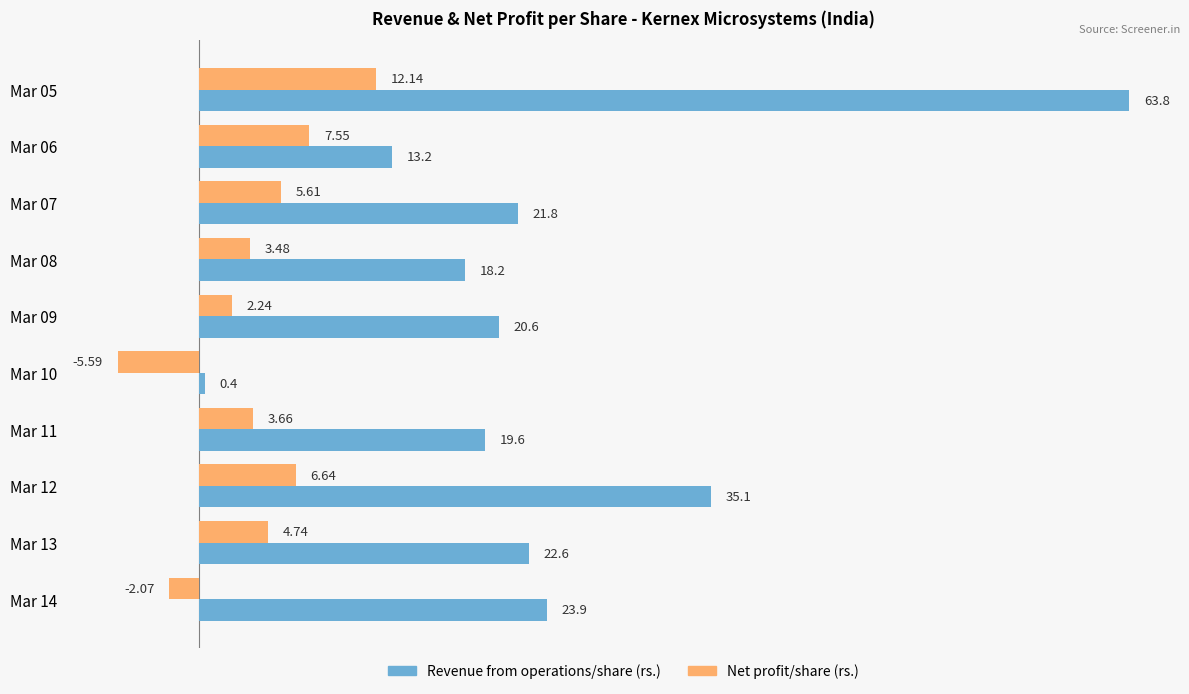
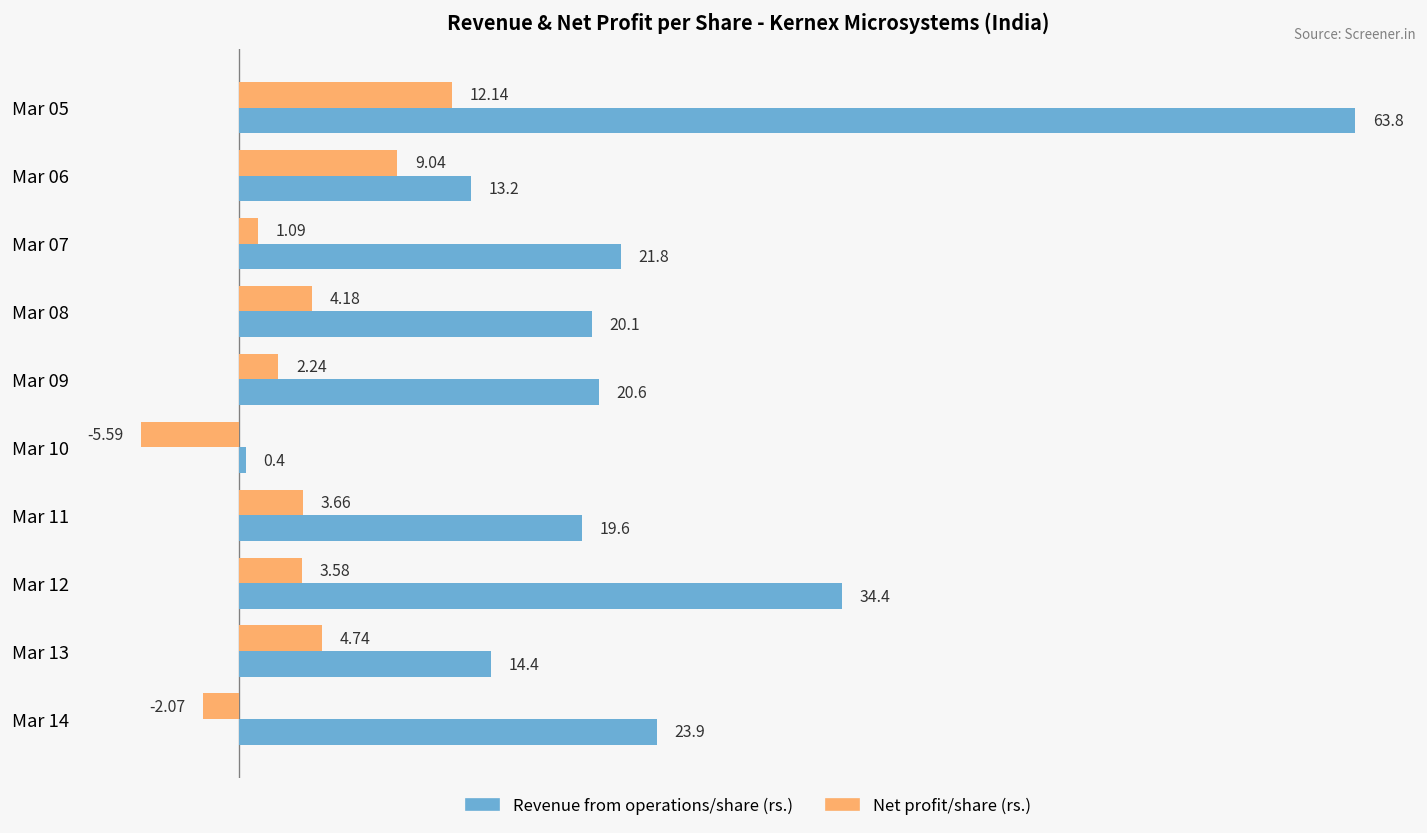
  {
    "Revenue from operations/share (rs.)": {
      "Mar 05": 63.8,
      "Mar 06": 13.2,
      "Mar 07": 21.8,
-     "Mar 08": 18.2,
+     "Mar 08": 20.1,
      "Mar 09": 20.6,
      "Mar 10": 0.4,
      "Mar 11": 19.6,
-     "Mar 12": 35.1,
-     "Mar 13": 22.6,
+     "Mar 12": 34.4,
+     "Mar 13": 14.4,
      "Mar 14": 23.9
    },
    "Net profit/share (rs.)": {
      "Mar 05": 12.14,
-     "Mar 06": 7.55,
-     "Mar 07": 5.61,
-     "Mar 08": 3.48,
+     "Mar 06": 9.04,
+     "Mar 07": 1.09,
+     "Mar 08": 4.18,
      "Mar 09": 2.24,
      "Mar 10": -5.59,
      "Mar 11": 3.66,
-     "Mar 12": 6.64,
+     "Mar 12": 3.58,
      "Mar 13": 4.74,
      "Mar 14": -2.07
    }
  }
